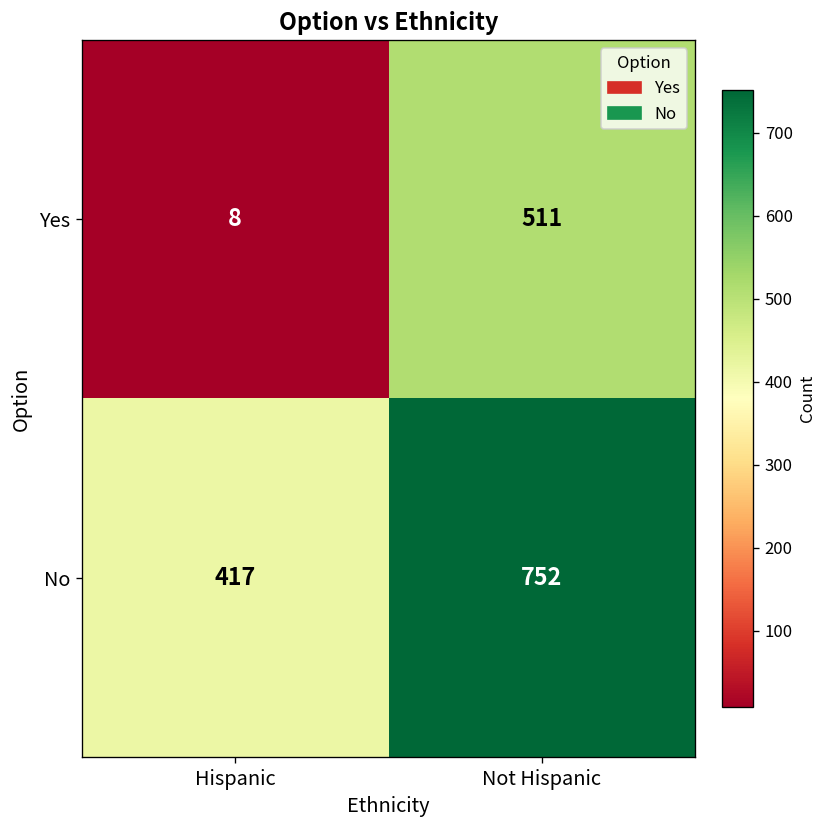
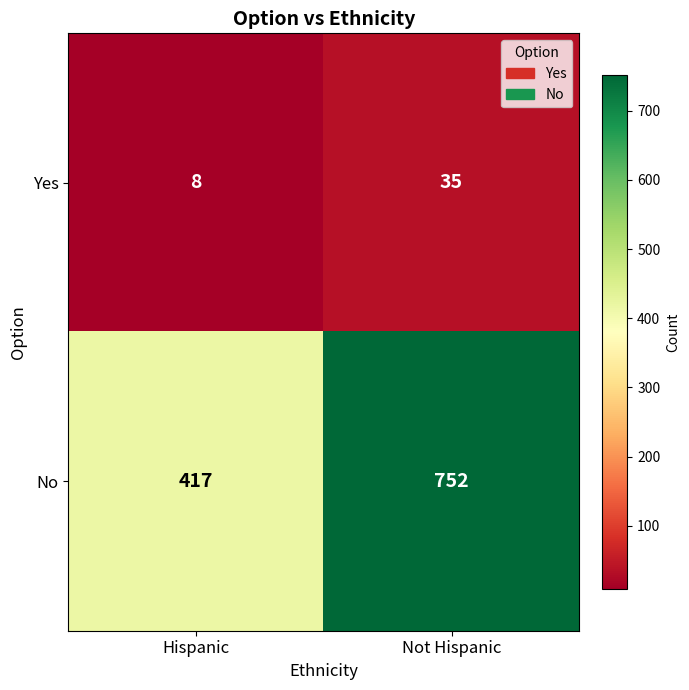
  {
    "Yes": {
      "Hispanic": 8,
-     "Not Hispanic": 511
+     "Not Hispanic": 35
    },
    "No": {
      "Hispanic": 417,
      "Not Hispanic": 752
    }
  }
